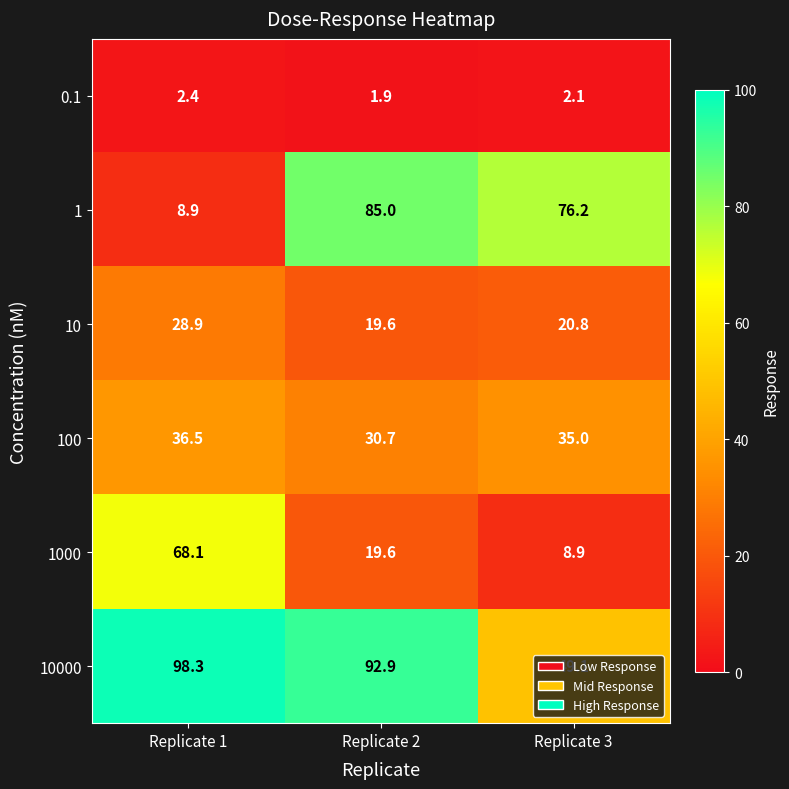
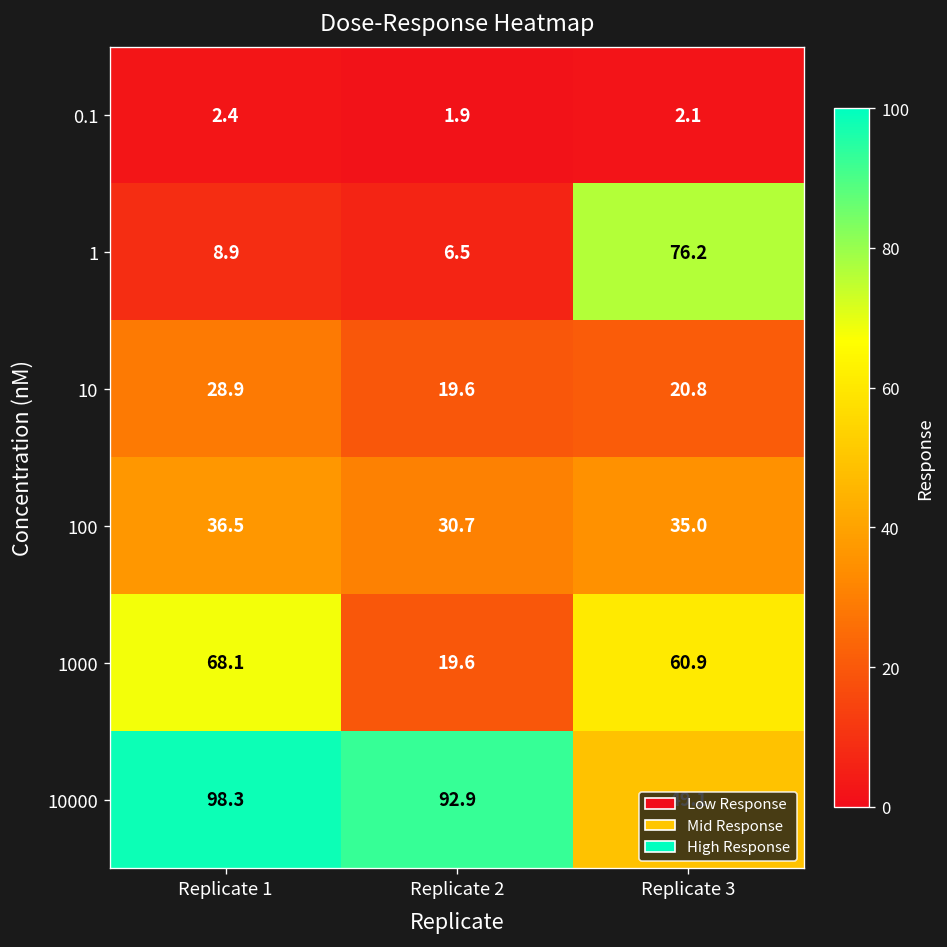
  {
    "0.1": {
      "Replicate 1": 2.4,
      "Replicate 2": 1.9,
      "Replicate 3": 2.1
    },
    "1": {
      "Replicate 1": 8.9,
-     "Replicate 2": 85.0,
+     "Replicate 2": 6.5,
      "Replicate 3": 76.2
    },
    "10": {
      "Replicate 1": 28.9,
      "Replicate 2": 19.6,
      "Replicate 3": 20.8
    },
    "100": {
      "Replicate 1": 36.5,
      "Replicate 2": 30.7,
      "Replicate 3": 35.0
    },
    "1000": {
      "Replicate 1": 68.1,
      "Replicate 2": 19.6,
-     "Replicate 3": 8.9
+     "Replicate 3": 60.9
    },
    "10000": {
      "Replicate 1": 98.3,
      "Replicate 2": 92.9
    }
  }
